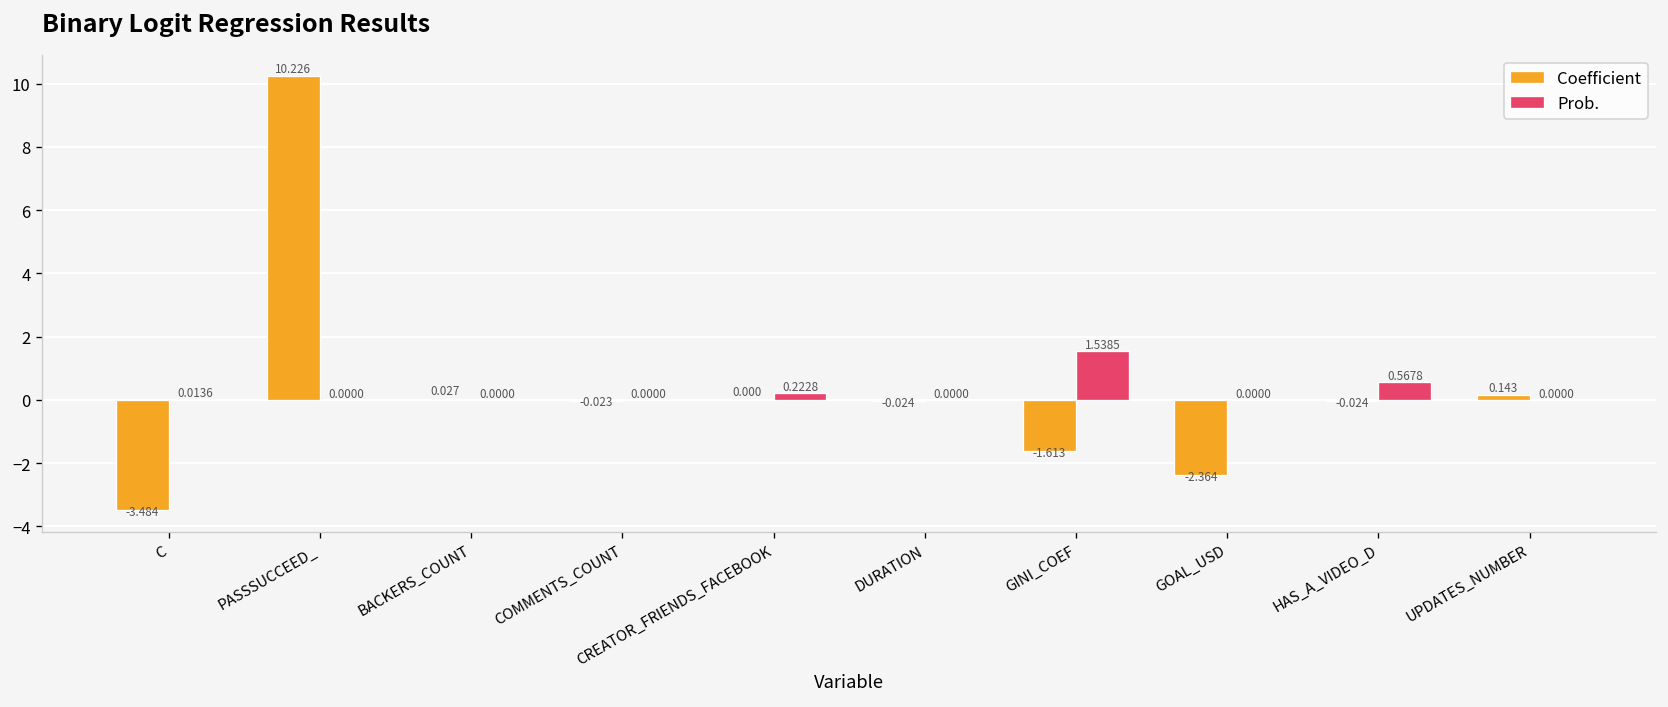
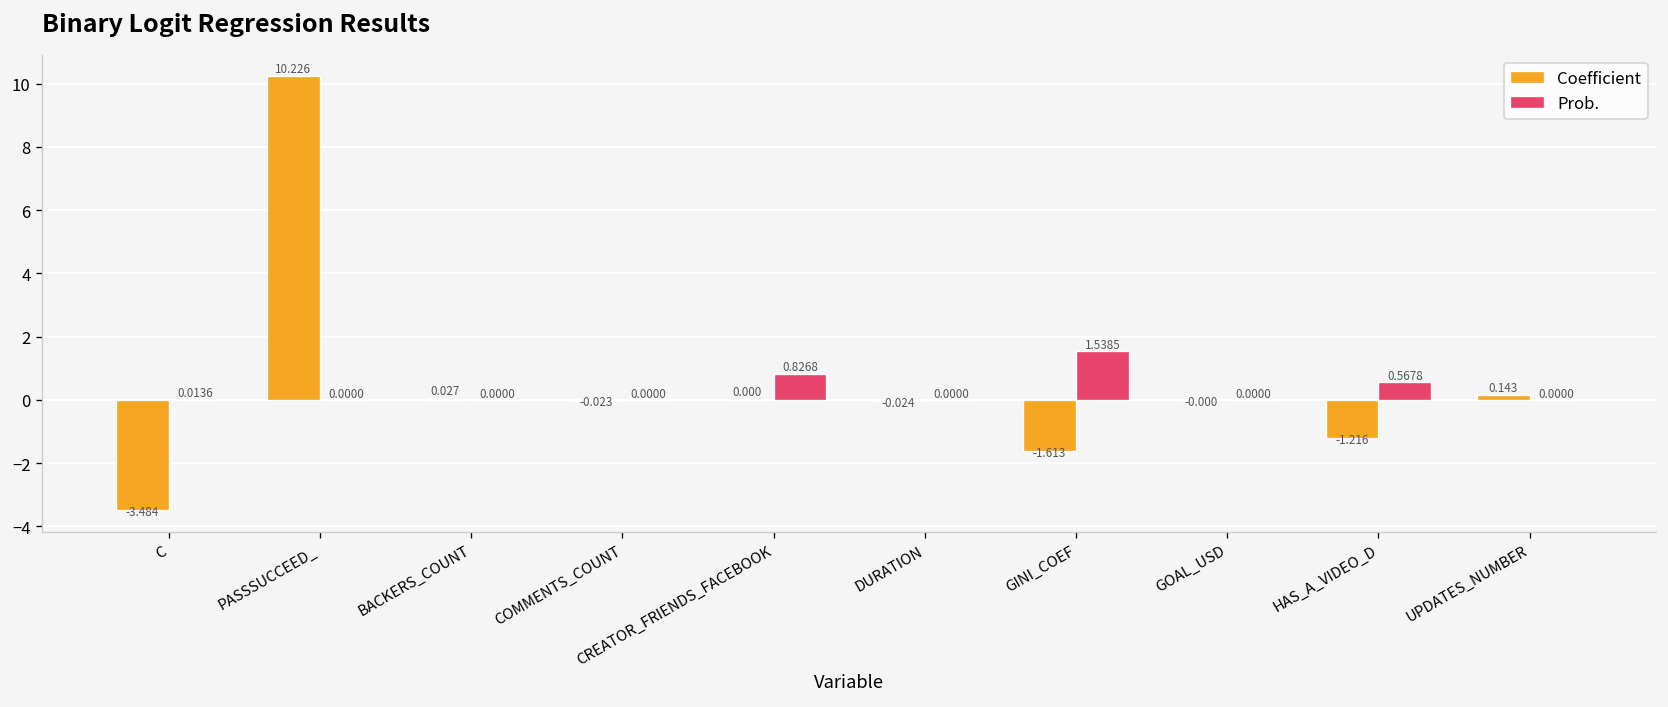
  {
    "Coefficient": {
      "C": -3.484,
      "PASSSUCCEED_": 10.226,
      "BACKERS_COUNT": 0.027,
      "COMMENTS_COUNT": -0.023,
      "CREATOR_FRIENDS_FACEBOOK": 0.000,
      "DURATION": -0.024,
      "GINI_COEF": -1.613,
-     "GOAL_USD": -2.364,
-     "HAS_A_VIDEO_D": -0.024,
+     "GOAL_USD": -0.000,
+     "HAS_A_VIDEO_D": -1.216,
      "UPDATES_NUMBER": 0.143
    },
    "Prob.": {
      "C": 0.0136,
      "PASSSUCCEED_": 0.0000,
      "BACKERS_COUNT": 0.0000,
      "COMMENTS_COUNT": 0.0000,
-     "CREATOR_FRIENDS_FACEBOOK": 0.2228,
+     "CREATOR_FRIENDS_FACEBOOK": 0.8268,
      "DURATION": 0.0000,
      "GINI_COEF": 1.5385,
      "GOAL_USD": 0.0000,
      "HAS_A_VIDEO_D": 0.5678,
      "UPDATES_NUMBER": 0.0000
    }
  }
